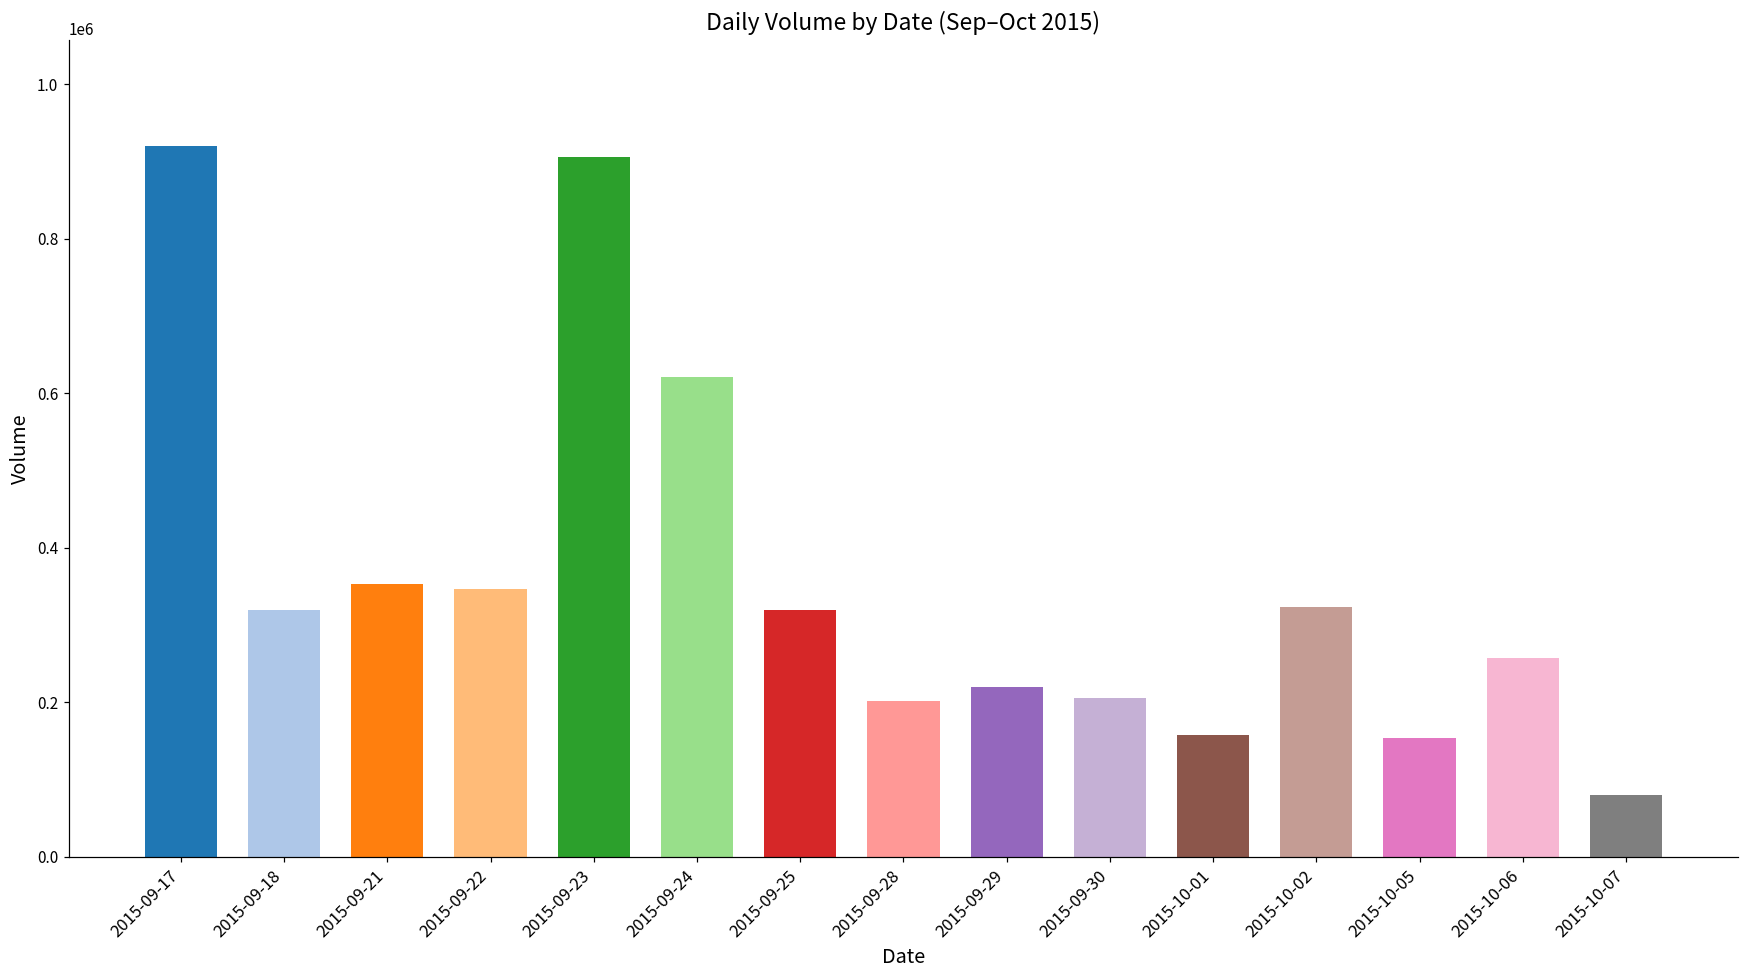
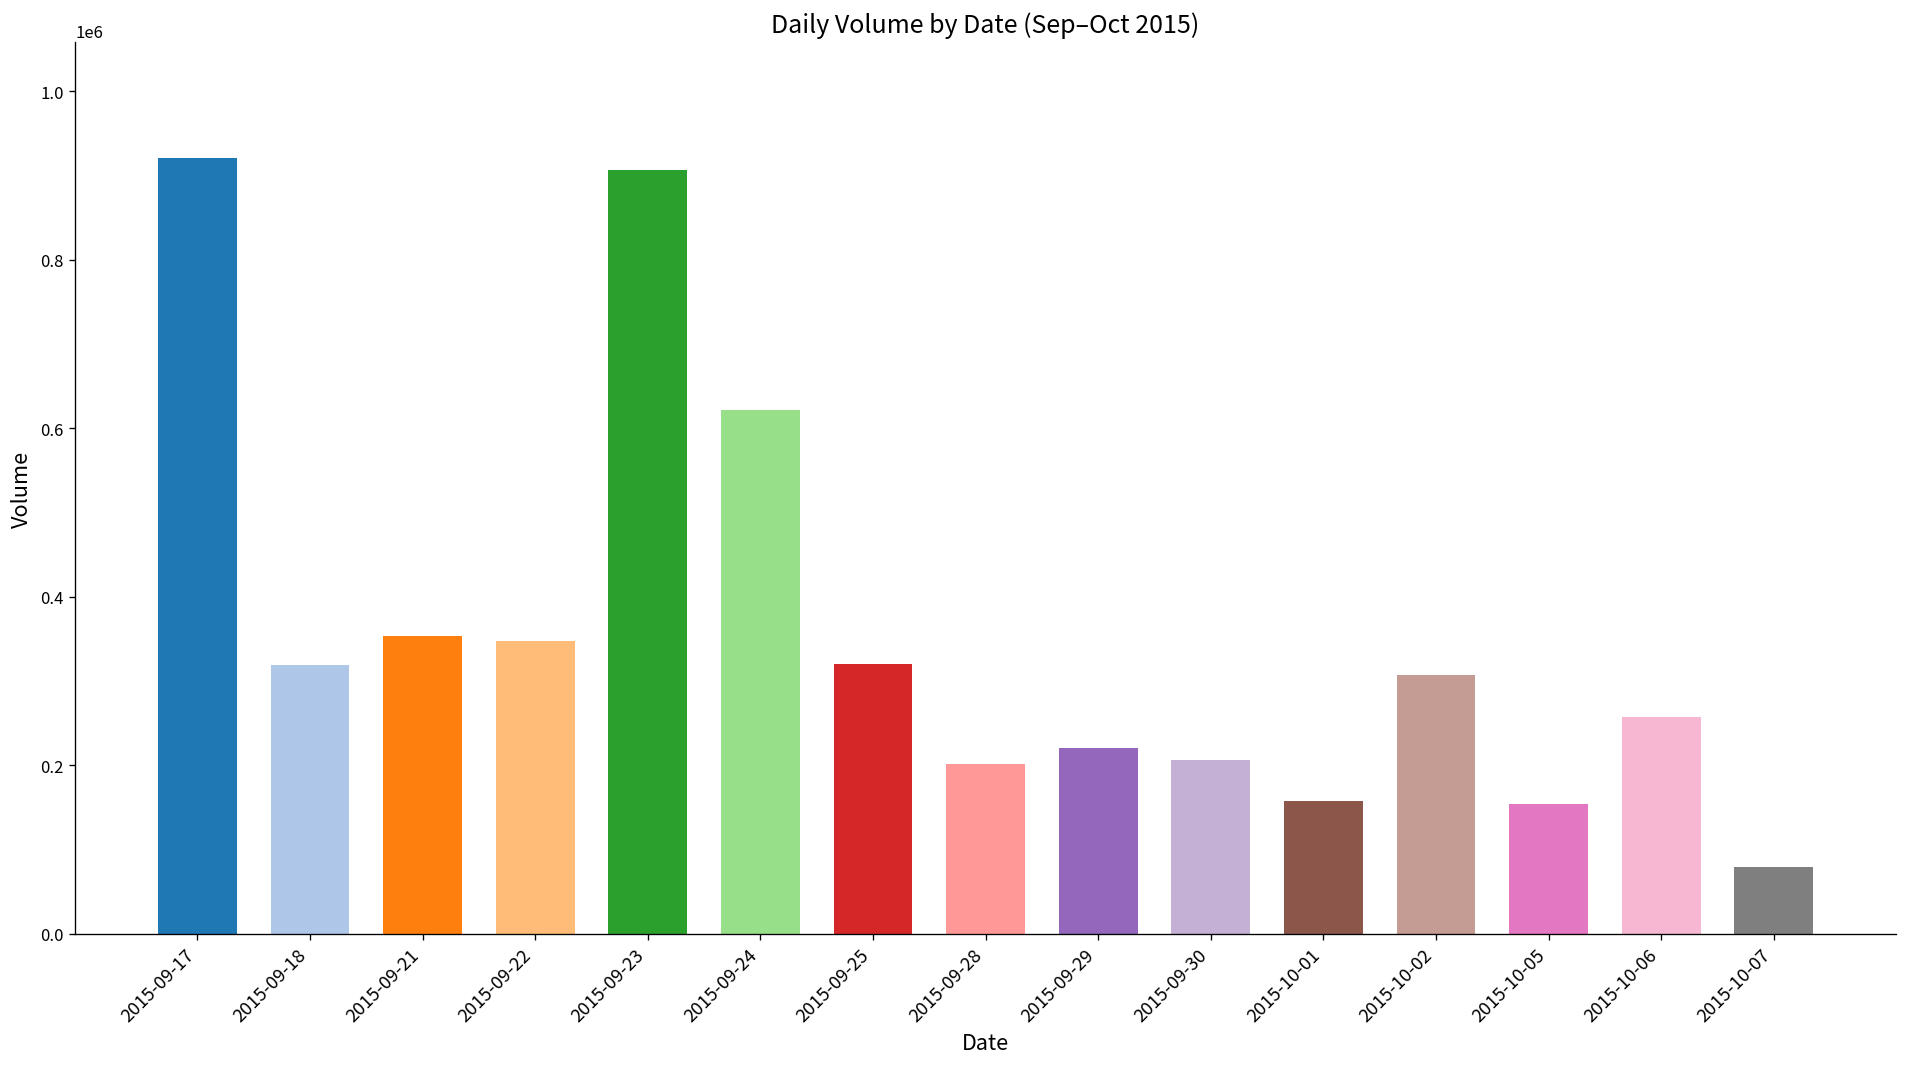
  {
    "2015-09-17": 920000,
    "2015-09-18": 320000,
    "2015-09-21": 350000,
    "2015-09-22": 350000,
    "2015-09-23": 910000,
    "2015-09-24": 620000,
    "2015-09-25": 320000,
    "2015-09-28": 200000,
    "2015-09-29": 220000,
    "2015-09-30": 210000,
    "2015-10-01": 160000,
-   "2015-10-02": 320000,
+   "2015-10-02": 310000,
    "2015-10-05": 150000,
    "2015-10-06": 260000,
    "2015-10-07": 80000
  }
